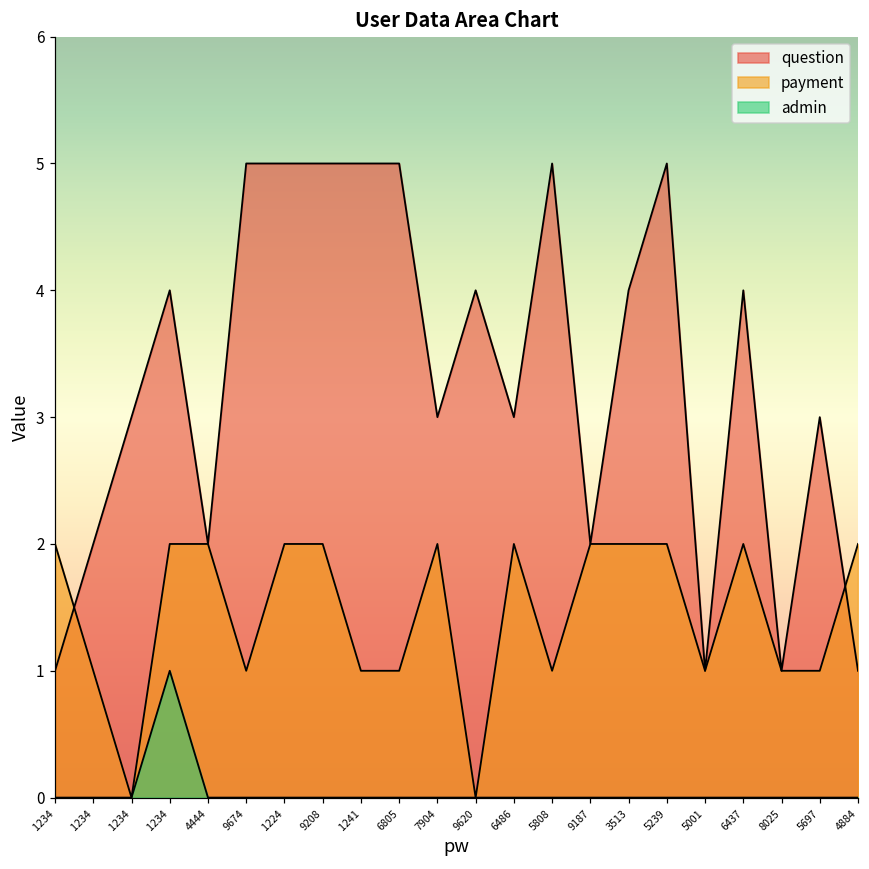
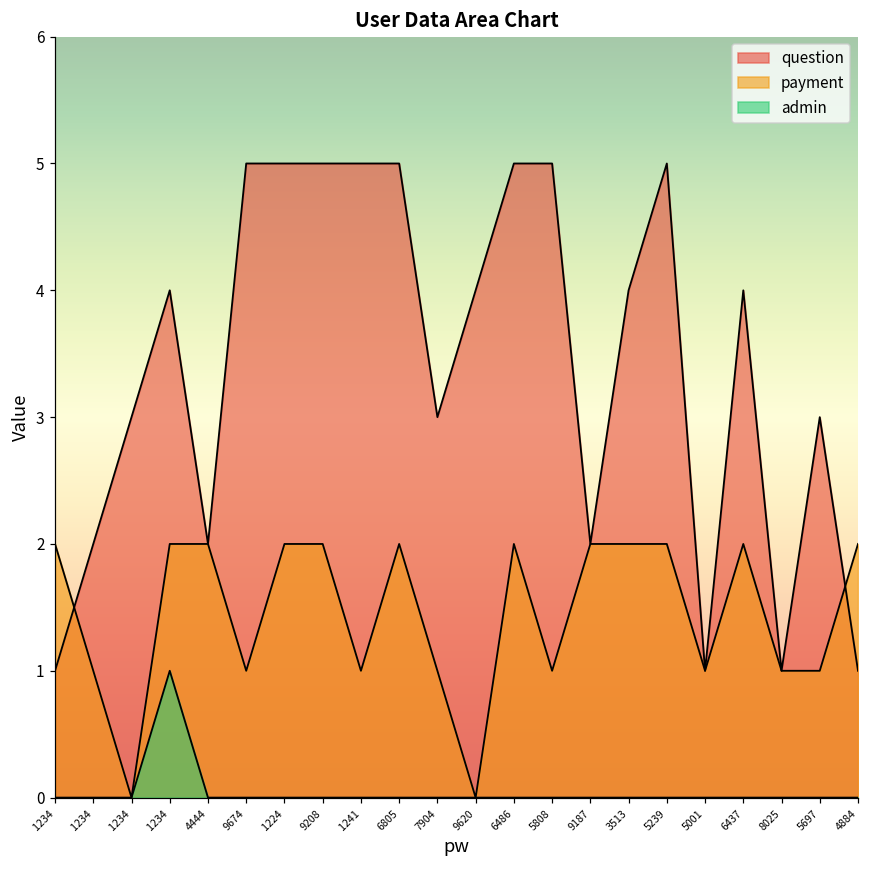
  {
    "question": {
      "9674": 5,
      "1224": 5,
      "9208": 5,
      "1241": 5,
      "6805": 5,
      "7904": 3,
      "9620": 4,
-     "6486": 3,
+     "6486": 5,
      "5808": 5,
      "3513": 4,
      "5239": 5,
      "6437": 4,
      "5697": 3,
      "4884": 1
    },
    "payment": {
      "9674": 1,
      "1224": 2,
      "9208": 2,
      "1241": 1,
-     "6805": 1,
-     "7904": 2,
+     "6805": 2,
+     "7904": 1,
      "6486": 2,
      "5808": 1,
      "3513": 2,
      "5239": 2,
      "6437": 2,
      "5697": 1,
      "4884": 2
    },
    "admin": {
      "4444": 0,
      "9674": 0,
      "1224": 0,
      "9208": 0,
      "1241": 0,
      "6805": 0,
      "7904": 0,
      "6486": 0,
      "5808": 0,
      "9187": 0,
      "3513": 0,
      "5239": 0,
      "5001": 0,
      "6437": 0,
      "8025": 0,
      "5697": 0,
      "4884": 0
    }
  }
